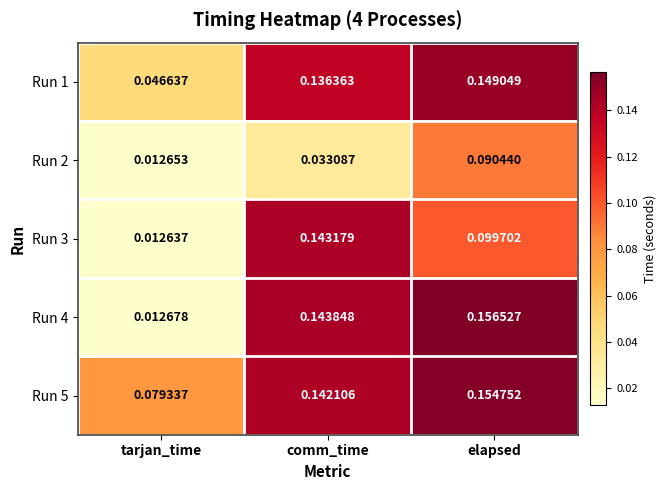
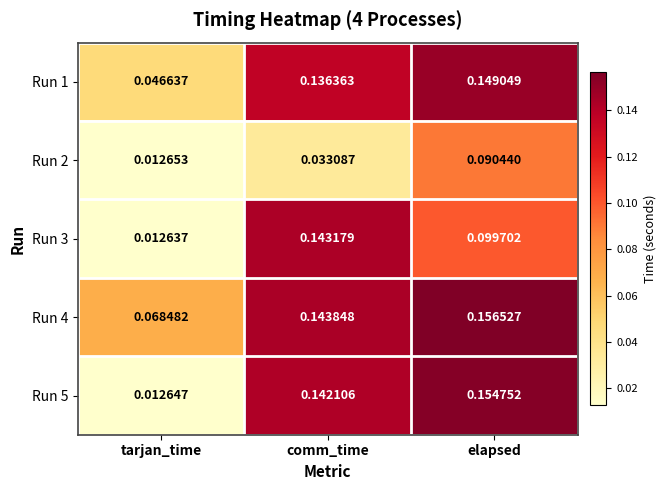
  {
    "Run 1": {
      "tarjan_time": 0.046637,
      "comm_time": 0.136363,
      "elapsed": 0.149049
    },
    "Run 2": {
      "tarjan_time": 0.012653,
      "comm_time": 0.033087,
      "elapsed": 0.090440
    },
    "Run 3": {
      "tarjan_time": 0.012637,
      "comm_time": 0.143179,
      "elapsed": 0.099702
    },
    "Run 4": {
-     "tarjan_time": 0.012678,
+     "tarjan_time": 0.068482,
      "comm_time": 0.143848,
      "elapsed": 0.156527
    },
    "Run 5": {
-     "tarjan_time": 0.079337,
+     "tarjan_time": 0.012647,
      "comm_time": 0.142106,
      "elapsed": 0.154752
    }
  }
